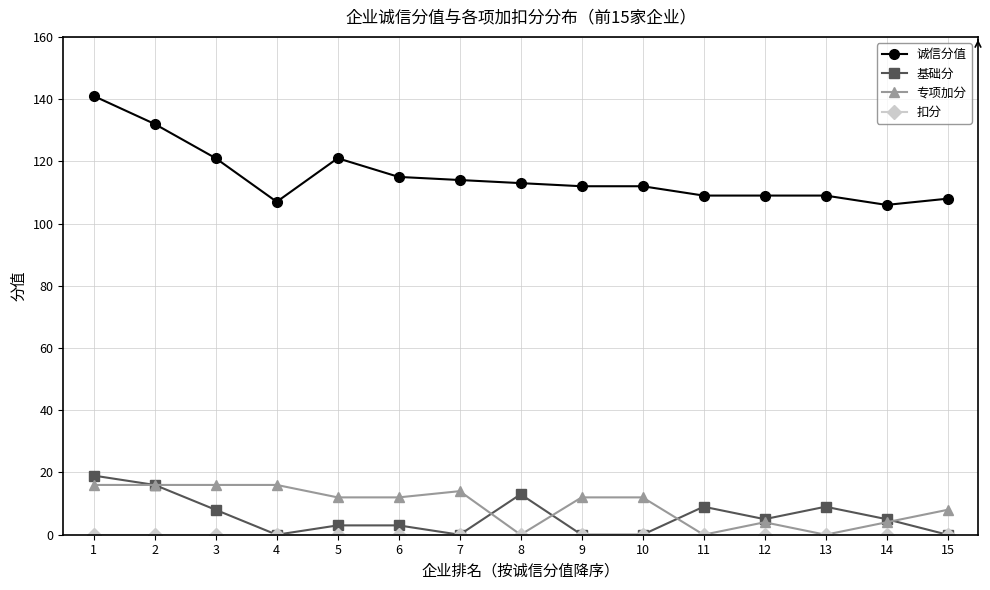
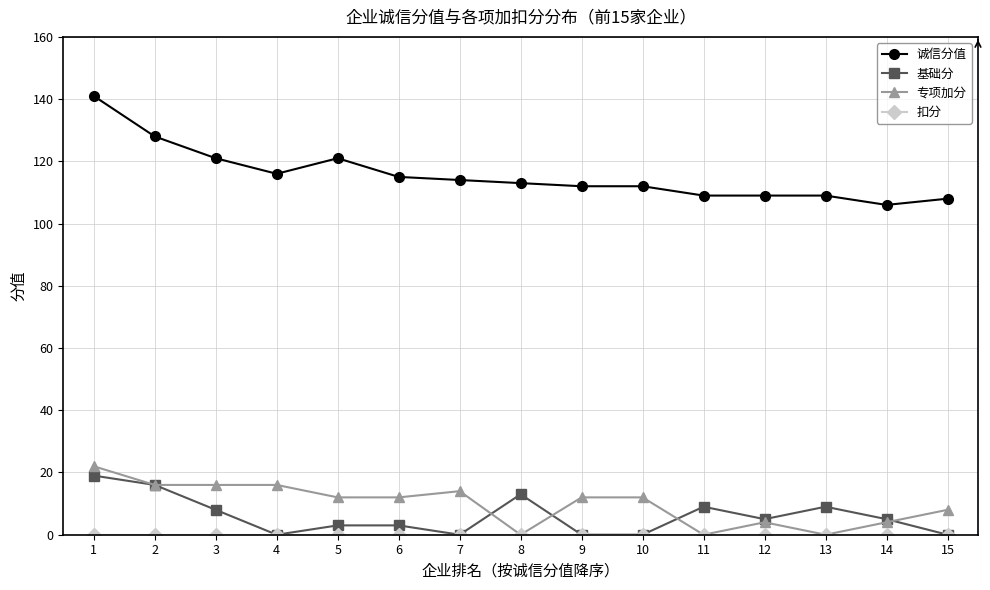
  {
    "诚信分值": {
      "1": 141,
-     "2": 132,
+     "2": 128,
      "3": 121,
-     "4": 107,
+     "4": 116,
      "5": 121,
      "6": 115,
      "7": 114,
      "8": 113,
      "9": 112,
      "10": 112,
      "11": 109,
      "12": 109,
      "13": 109,
      "14": 106,
      "15": 108
    },
    "基础分": {
      "1": 19,
      "3": 8,
      "5": 3,
      "6": 3,
      "8": 13,
      "11": 9,
      "12": 5,
      "13": 9,
      "14": 5
    },
    "专项加分": {
-     "1": 16,
+     "1": 22,
      "3": 16,
      "4": 16,
      "5": 12,
      "6": 12,
      "7": 14,
      "9": 12,
      "10": 12,
      "12": 4,
      "14": 4,
      "15": 8
    },
    "扣分": {
      "1": 0,
      "2": 0,
      "3": 0,
      "5": 0,
      "6": 0,
      "12": 0,
      "14": 0
    }
  }
